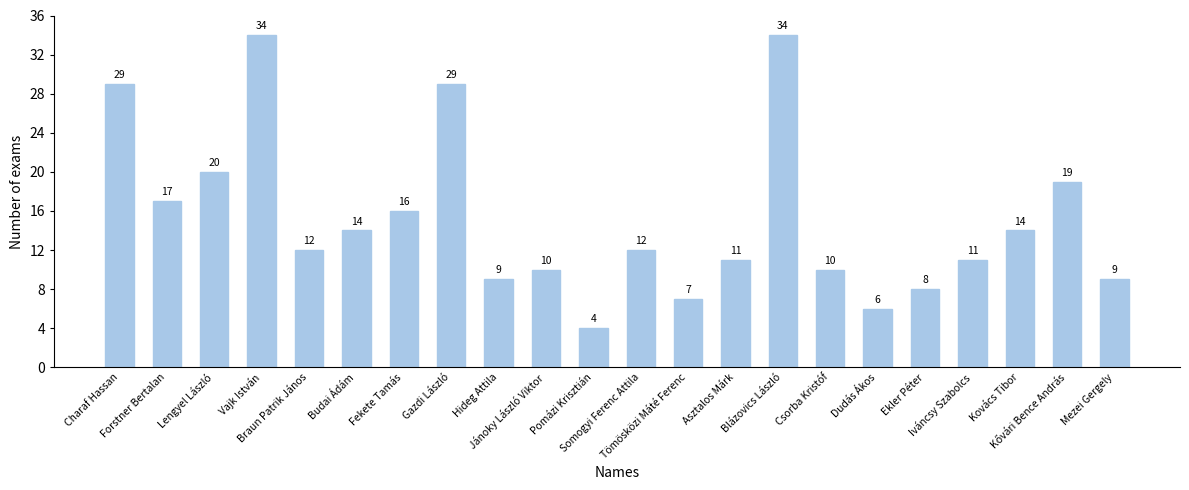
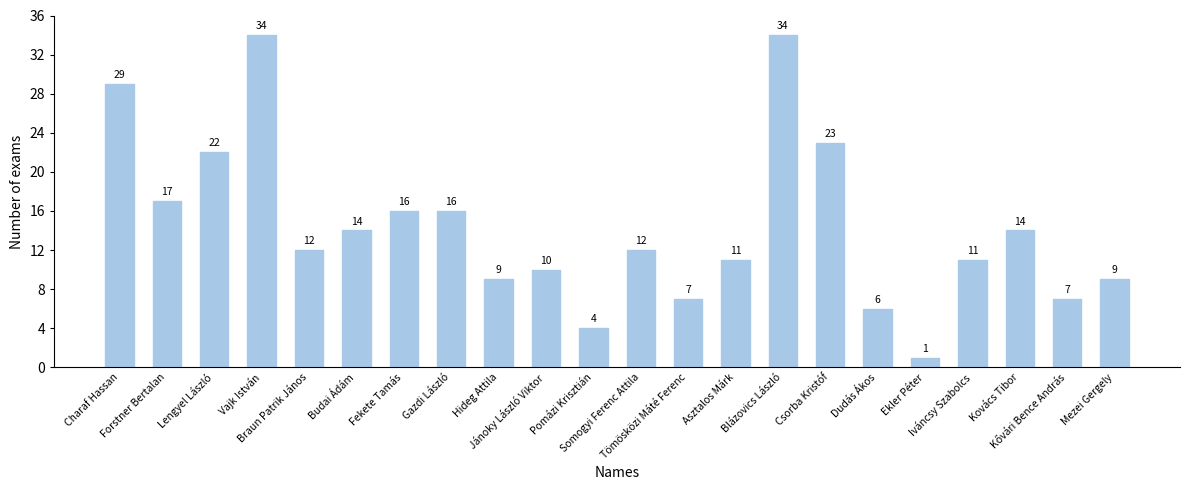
  {
    "Charaf Hassan": 29,
    "Forstner Bertalan": 17,
-   "Lengyel László": 20,
+   "Lengyel László": 22,
    "Vajk István": 34,
    "Braun Patrik János": 12,
    "Budai Ádám": 14,
    "Fekete Tamás": 16,
-   "Gazdi László": 29,
+   "Gazdi László": 16,
    "Hideg Attila": 9,
    "Jánoky László Viktor": 10,
    "Pomázi Krisztián": 4,
    "Somogyi Ferenc Attila": 12,
    "Tömösközi Máté Ferenc": 7,
    "Asztalos Márk": 11,
    "Blázovics László": 34,
-   "Csorba Kristóf": 10,
+   "Csorba Kristóf": 23,
    "Dudás Ákos": 6,
-   "Ekler Péter": 8,
+   "Ekler Péter": 1,
    "Iváncsy Szabolcs": 11,
    "Kovács Tibor": 14,
-   "Kővári Bence András": 19,
+   "Kővári Bence András": 7,
    "Mezei Gergely": 9
  }
